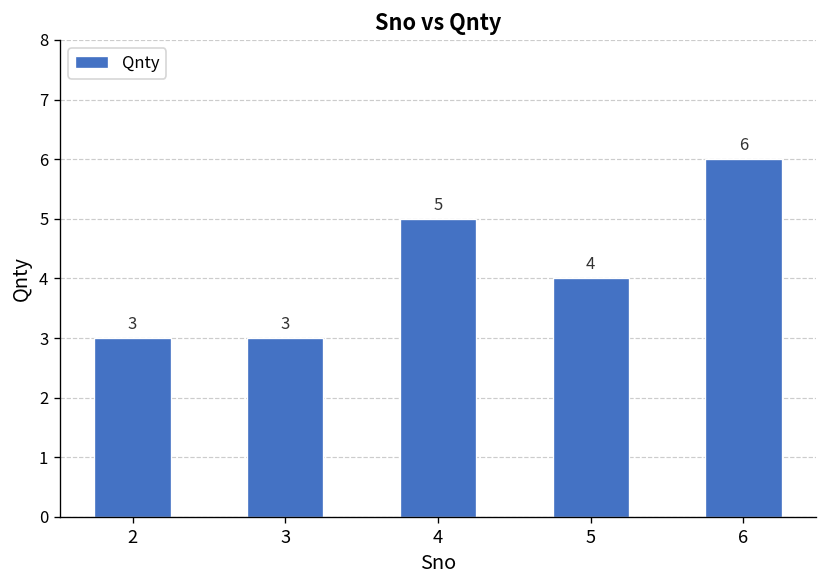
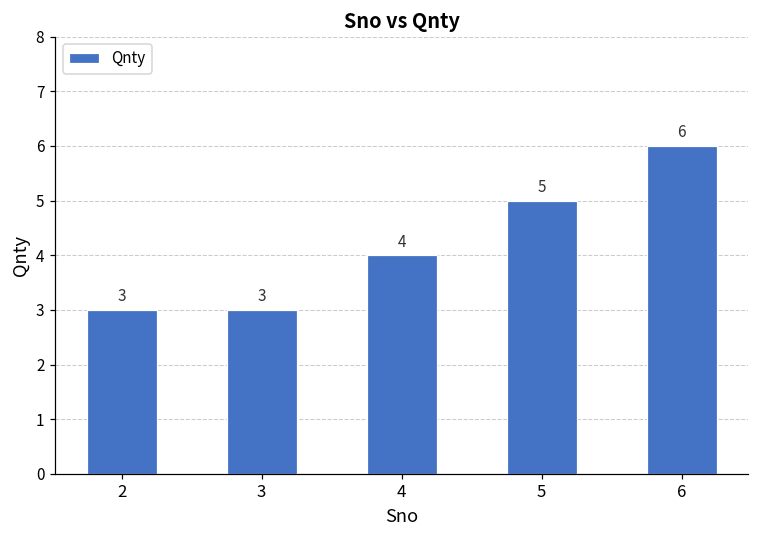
  {
    "2": 3,
    "3": 3,
-   "4": 5,
-   "5": 4,
+   "4": 4,
+   "5": 5,
    "6": 6
  }
